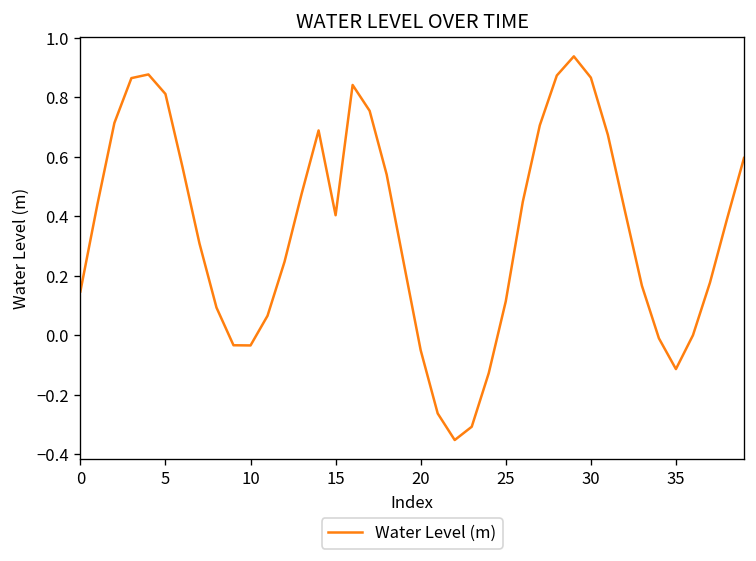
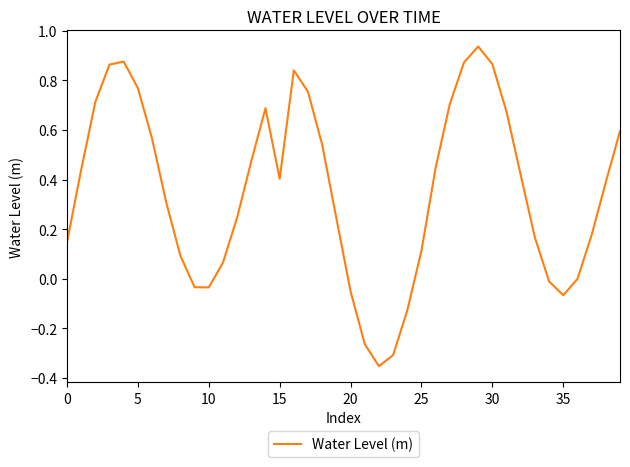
  {
    "0": 0.15,
-   "5": 0.81,
+   "5": 0.77,
    "10": -0.03,
    "15": 0.40,
    "20": -0.05,
    "25": 0.11,
    "30": 0.87,
-   "35": -0.11
+   "35": -0.07
  }
